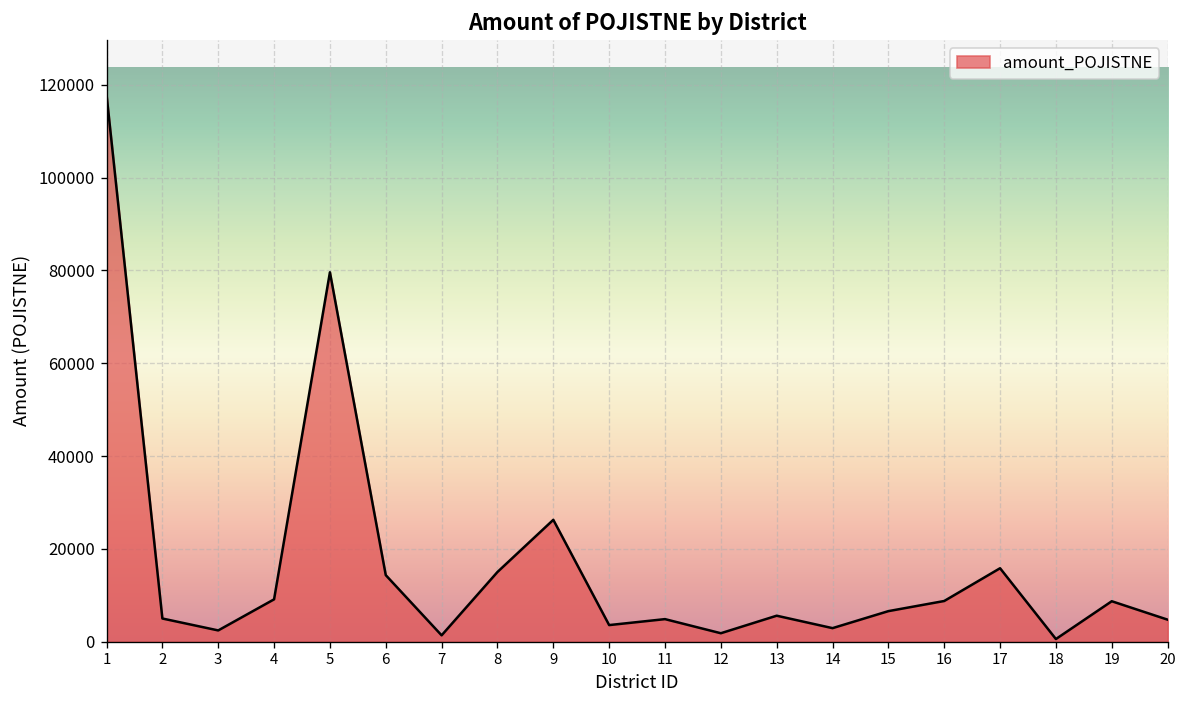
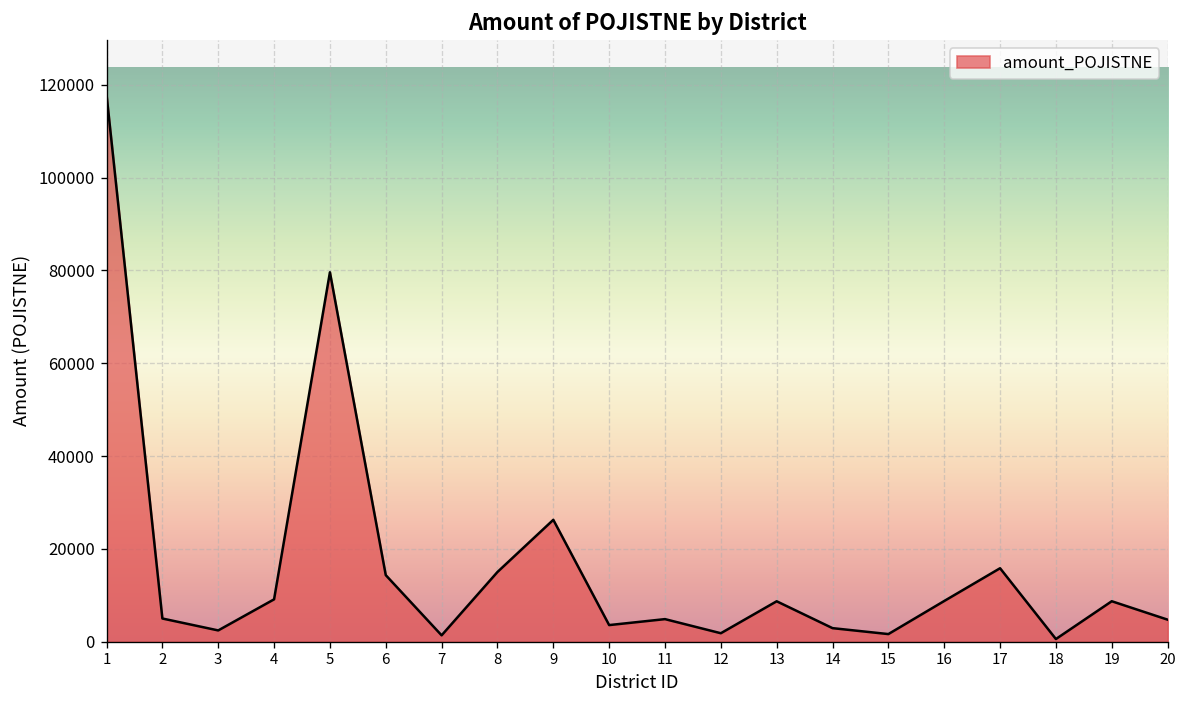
  {
    "1": 118000,
    "2": 5000,
    "3": 2000,
    "4": 9000,
    "5": 80000,
    "6": 14000,
    "7": 1000,
    "8": 15000,
    "9": 26000,
    "10": 4000,
    "11": 5000,
    "12": 2000,
-   "13": 6000,
+   "13": 9000,
    "14": 3000,
-   "15": 7000,
+   "15": 2000,
    "16": 9000,
    "17": 16000,
    "18": 1000,
    "19": 9000,
    "20": 5000
  }
